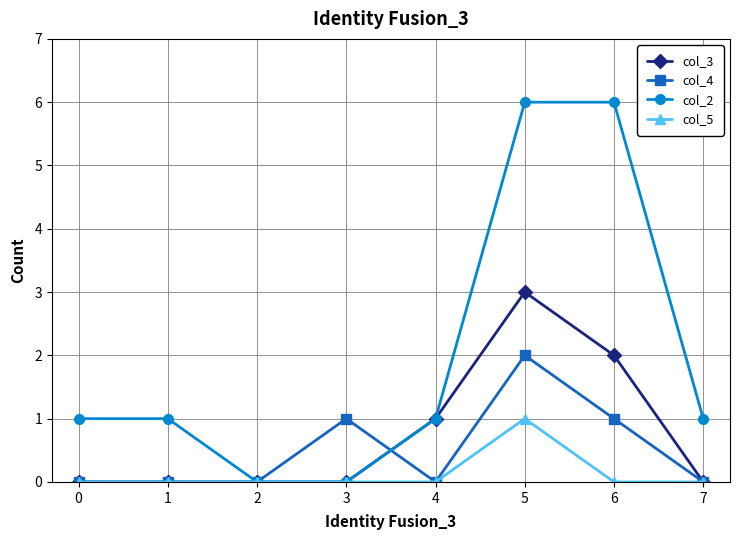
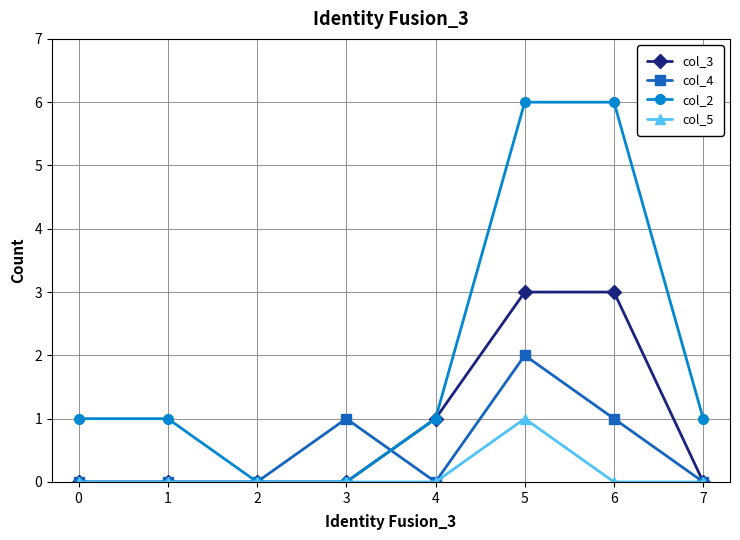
  {
    "col_3": {
      "5": 3,
-     "6": 2
+     "6": 3
    },
    "col_5": {
      "5": 1,
      "6": 0
    }
  }
